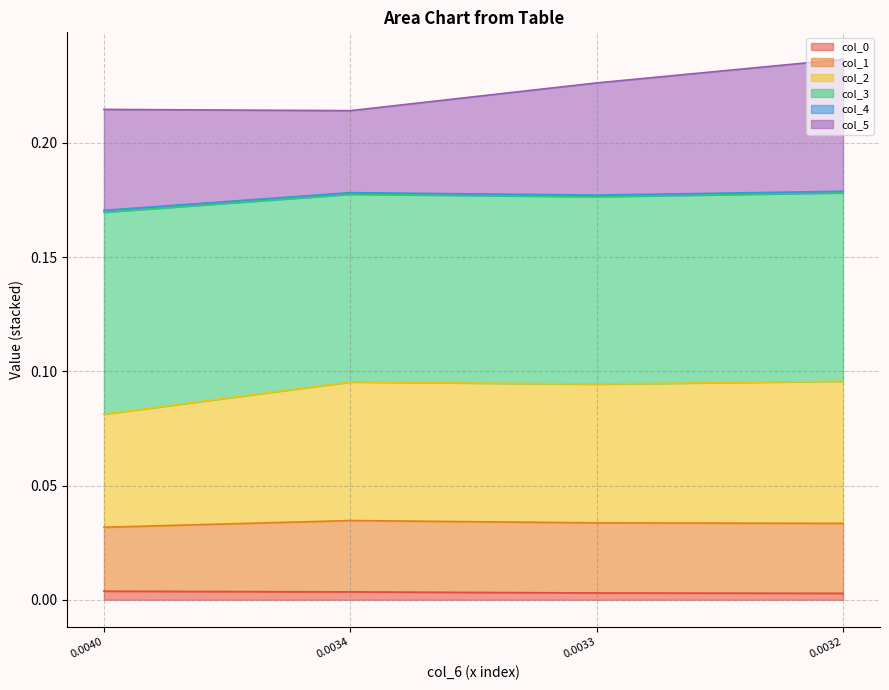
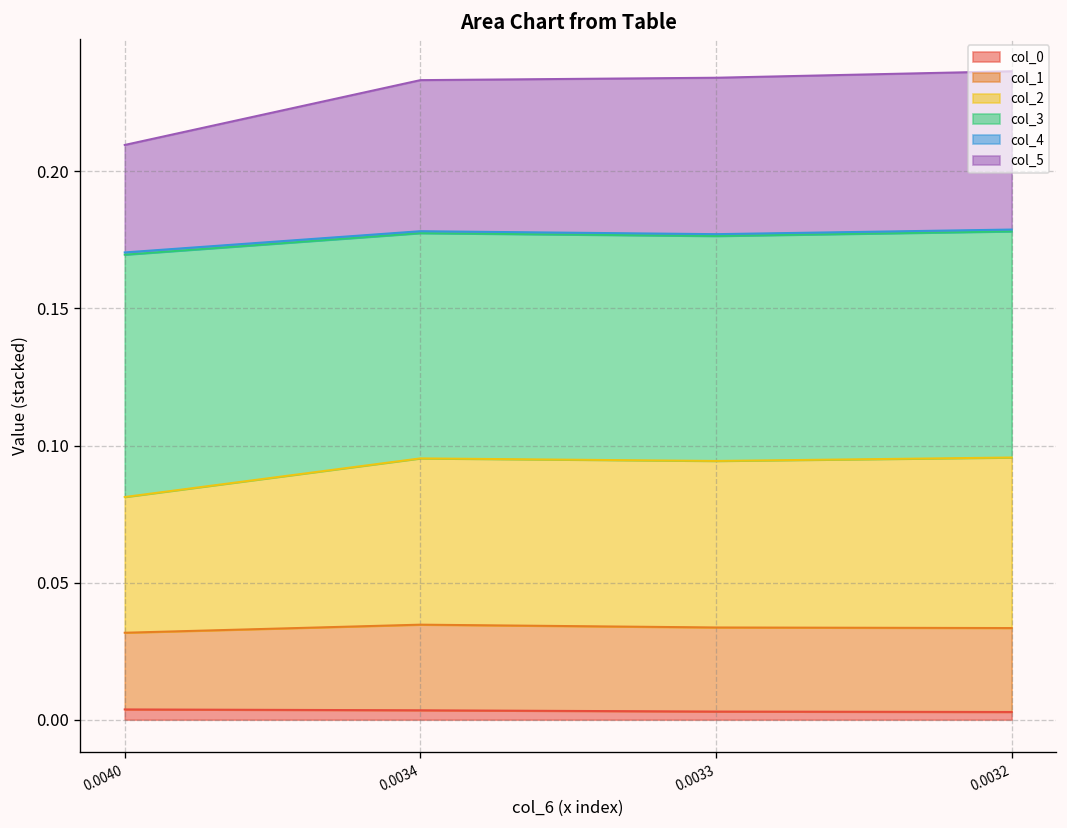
  {
    "col_5": {
-     "0.0040": 0.044,
-     "0.0034": 0.036,
-     "0.0033": 0.049
+     "0.0040": 0.039,
+     "0.0034": 0.055,
+     "0.0033": 0.057
    }
  }
